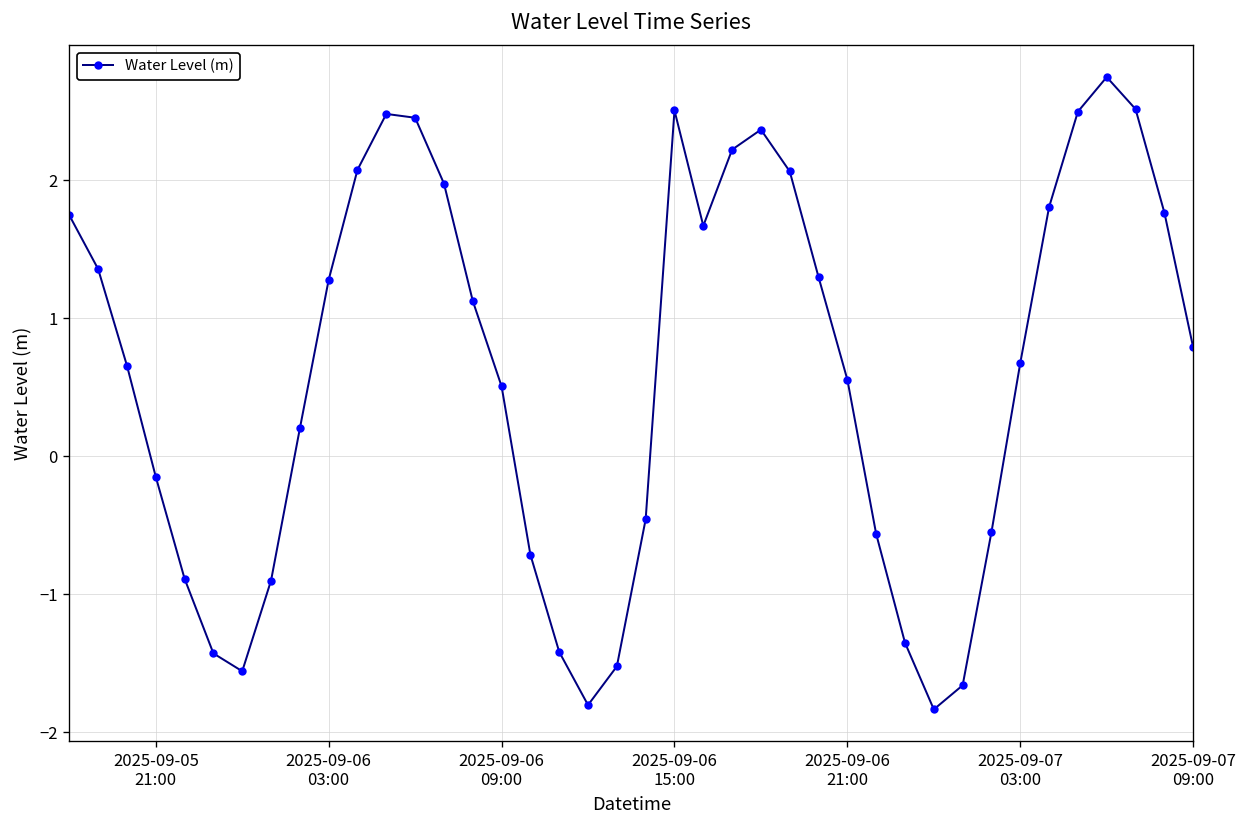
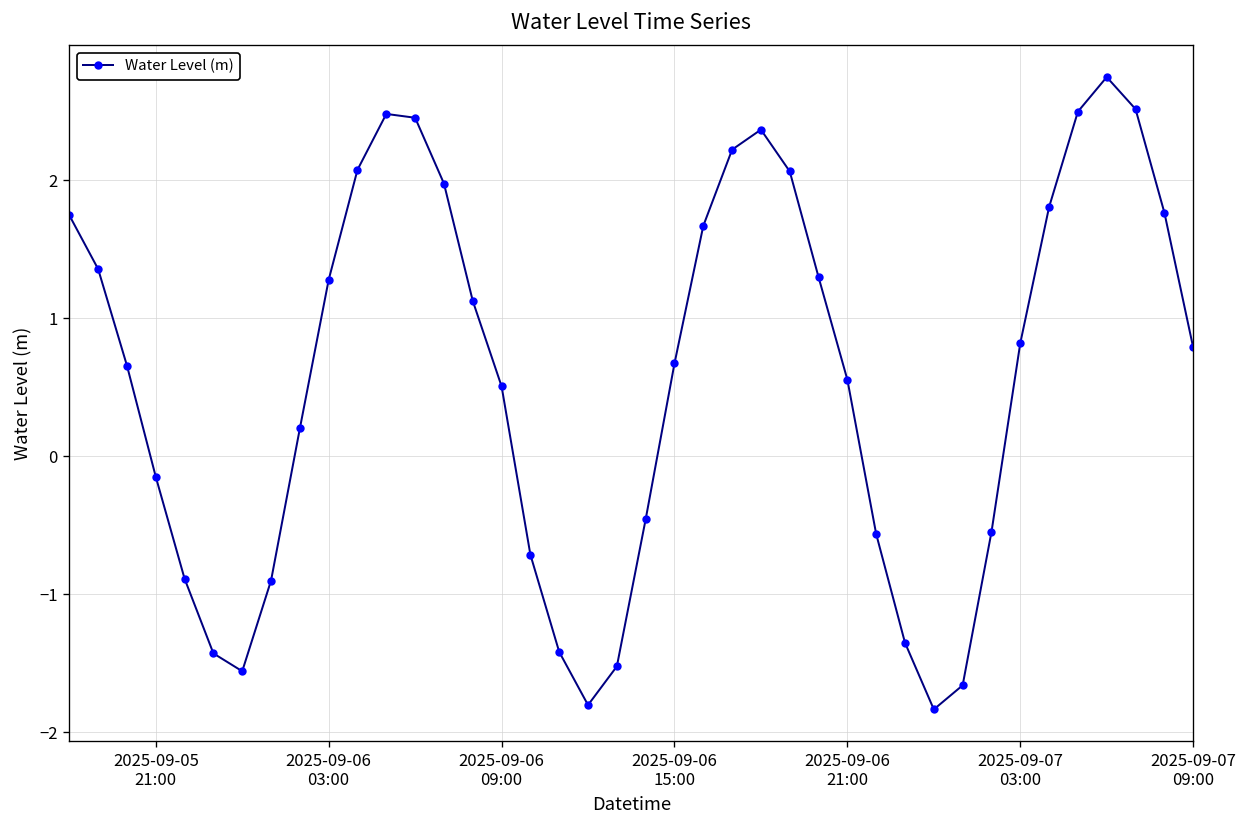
  {
    "2025-09-05 21:00": -0.15,
    "2025-09-06 03:00": 1.28,
    "2025-09-06 09:00": 0.51,
-   "2025-09-06 15:00": 2.51,
+   "2025-09-06 15:00": 0.67,
    "2025-09-06 21:00": 0.55,
-   "2025-09-07 03:00": 0.68,
+   "2025-09-07 03:00": 0.82,
    "2025-09-07 09:00": 0.79
  }
